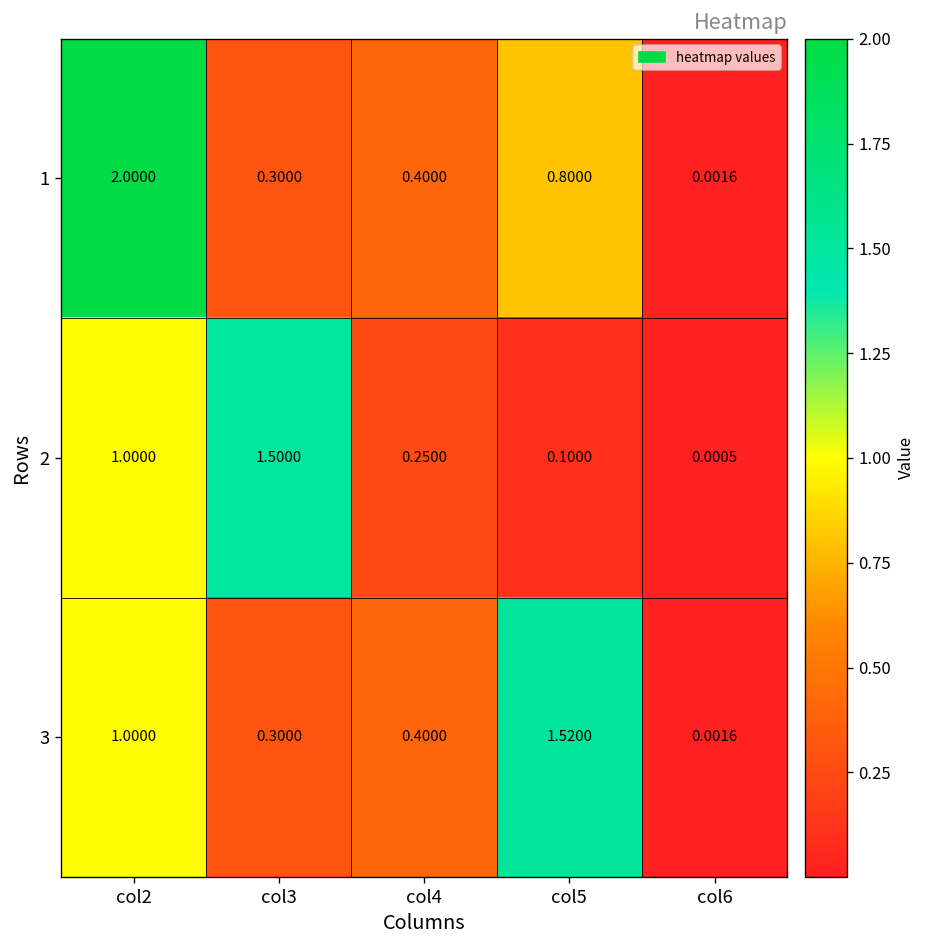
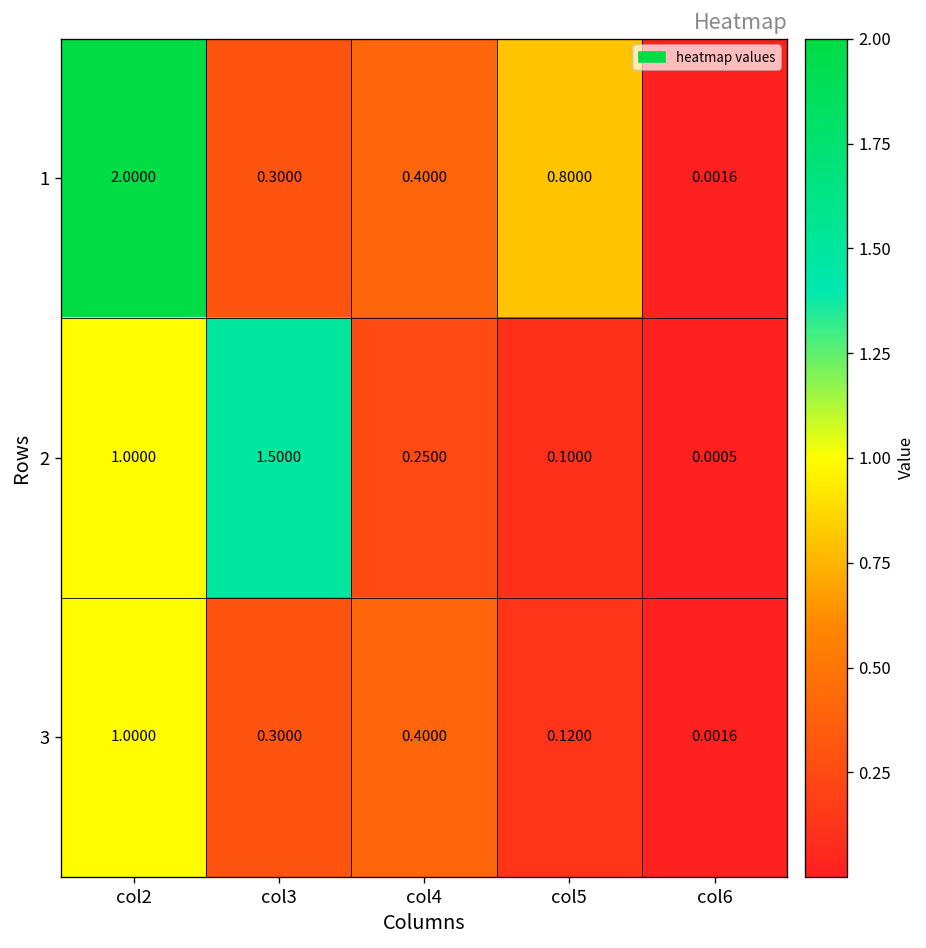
  {
    "1": {
      "col2": 2.0000,
      "col3": 0.3000,
      "col4": 0.4000,
      "col5": 0.8000,
      "col6": 0.0016
    },
    "2": {
      "col2": 1.0000,
      "col3": 1.5000,
      "col4": 0.2500,
      "col5": 0.1000,
      "col6": 0.0005
    },
    "3": {
      "col2": 1.0000,
      "col3": 0.3000,
      "col4": 0.4000,
-     "col5": 1.5200,
+     "col5": 0.1200,
      "col6": 0.0016
    }
  }
